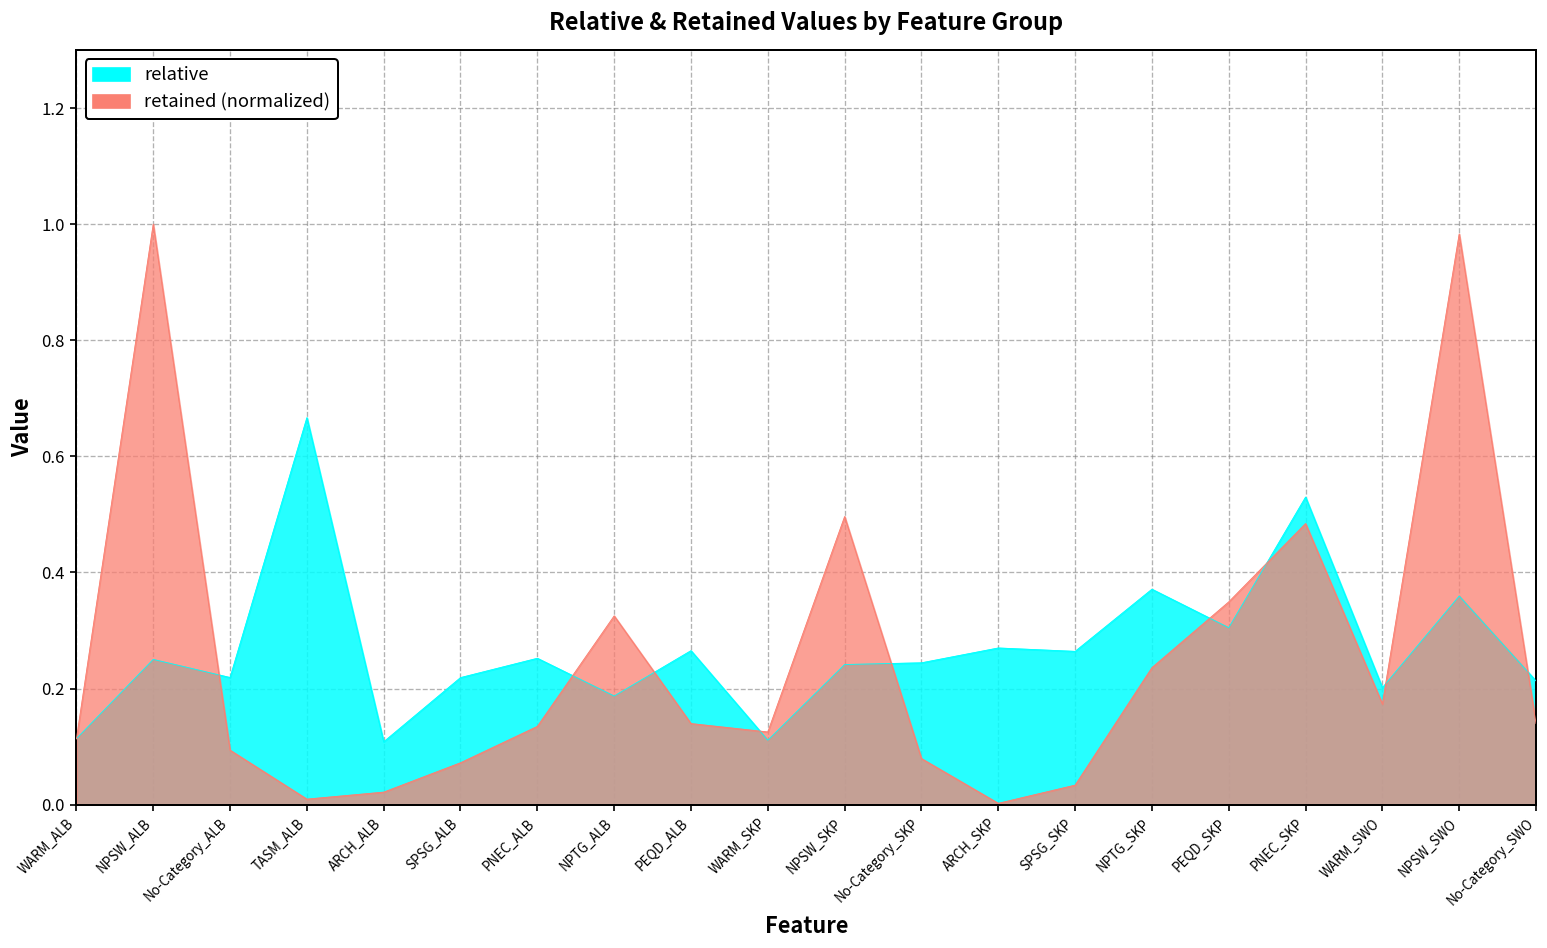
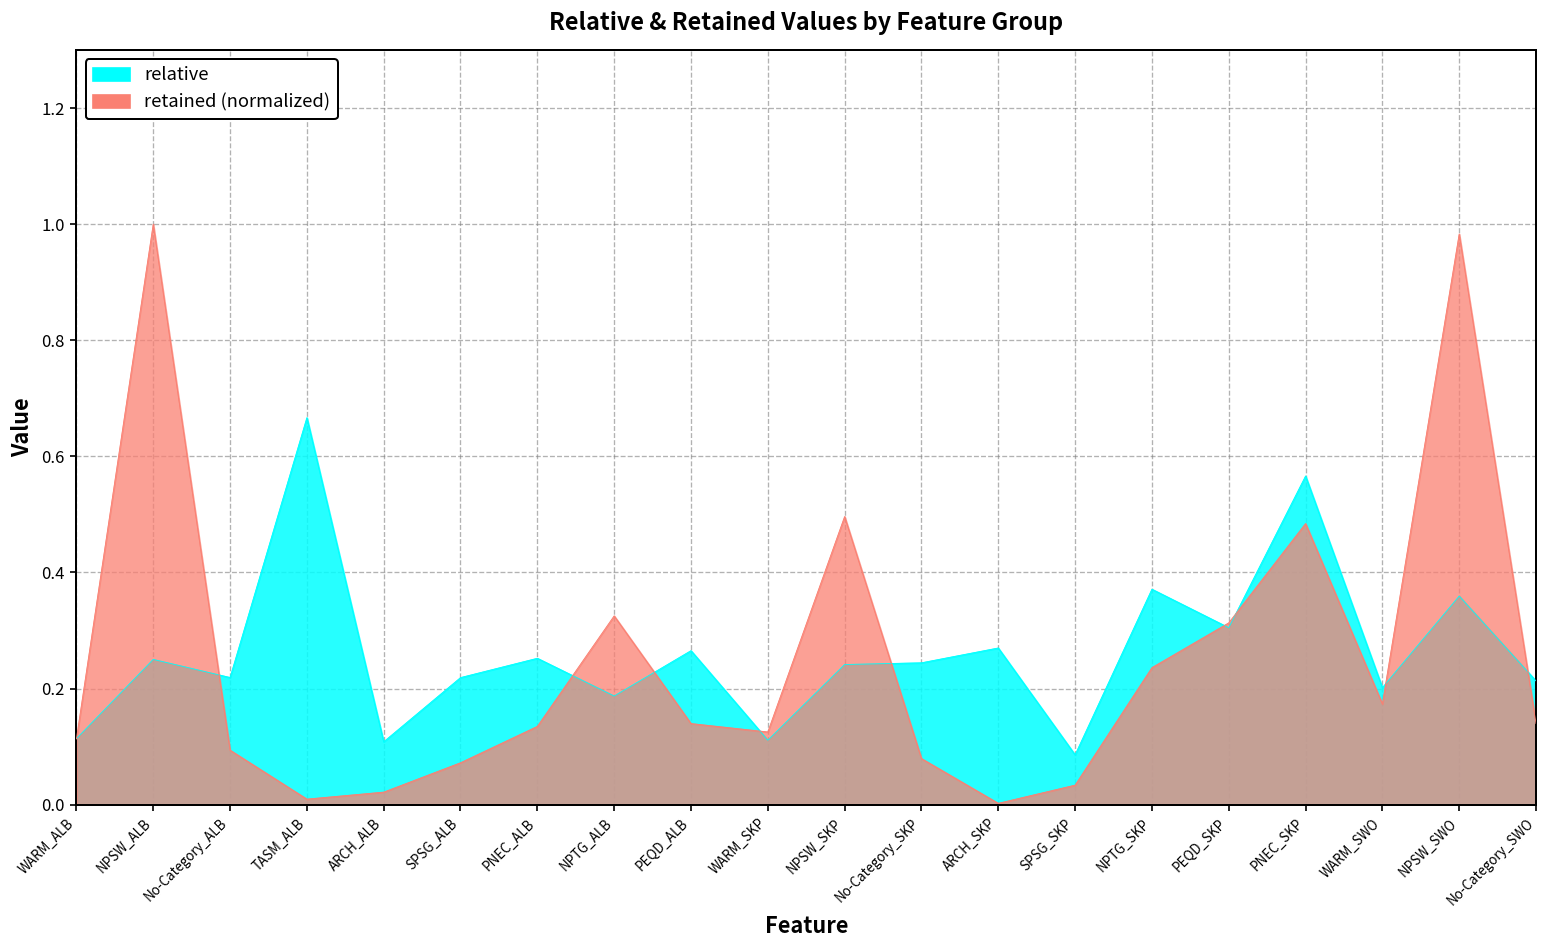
  {
    "relative": {
      "NPSW_ALB": 0.25,
      "No-Category_ALB": 0.22,
      "TASM_ALB": 0.67,
      "ARCH_ALB": 0.11,
      "SPSG_ALB": 0.22,
      "PNEC_ALB": 0.25,
      "NPTG_ALB": 0.19,
      "PEQD_ALB": 0.27,
      "WARM_SKP": 0.11,
      "NPSW_SKP": 0.24,
      "No-Category_SKP": 0.24,
      "ARCH_SKP": 0.27,
-     "SPSG_SKP": 0.26,
+     "SPSG_SKP": 0.09,
      "NPTG_SKP": 0.37,
      "PEQD_SKP": 0.30,
-     "PNEC_SKP": 0.53,
+     "PNEC_SKP": 0.57,
      "WARM_SWO": 0.20,
      "NPSW_SWO": 0.36,
      "No-Category_SWO": 0.21
    },
    "retained (normalized)": {
      "NPSW_ALB": 1.00,
      "No-Category_ALB": 0.09,
      "TASM_ALB": 0.01,
      "ARCH_ALB": 0.02,
      "SPSG_ALB": 0.07,
      "PNEC_ALB": 0.13,
      "NPTG_ALB": 0.33,
      "PEQD_ALB": 0.14,
      "WARM_SKP": 0.13,
      "NPSW_SKP": 0.50,
      "No-Category_SKP": 0.08,
      "ARCH_SKP": 0.00,
      "SPSG_SKP": 0.03,
      "NPTG_SKP": 0.24,
-     "PEQD_SKP": 0.35,
+     "PEQD_SKP": 0.31,
      "PNEC_SKP": 0.48,
      "WARM_SWO": 0.17,
      "NPSW_SWO": 0.98,
      "No-Category_SWO": 0.14
    }
  }
